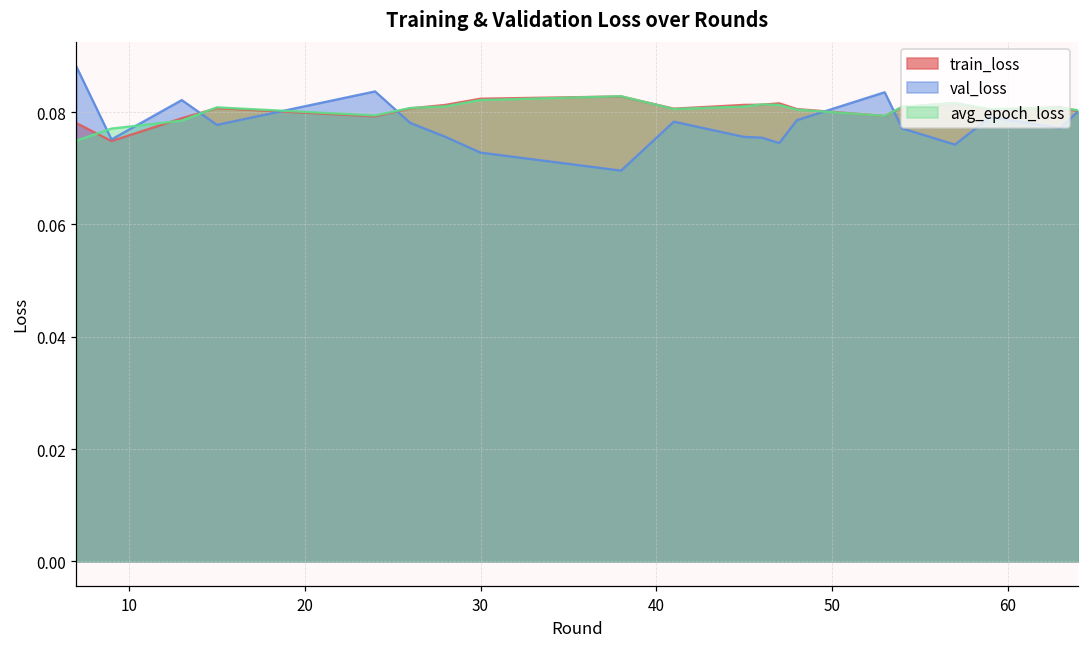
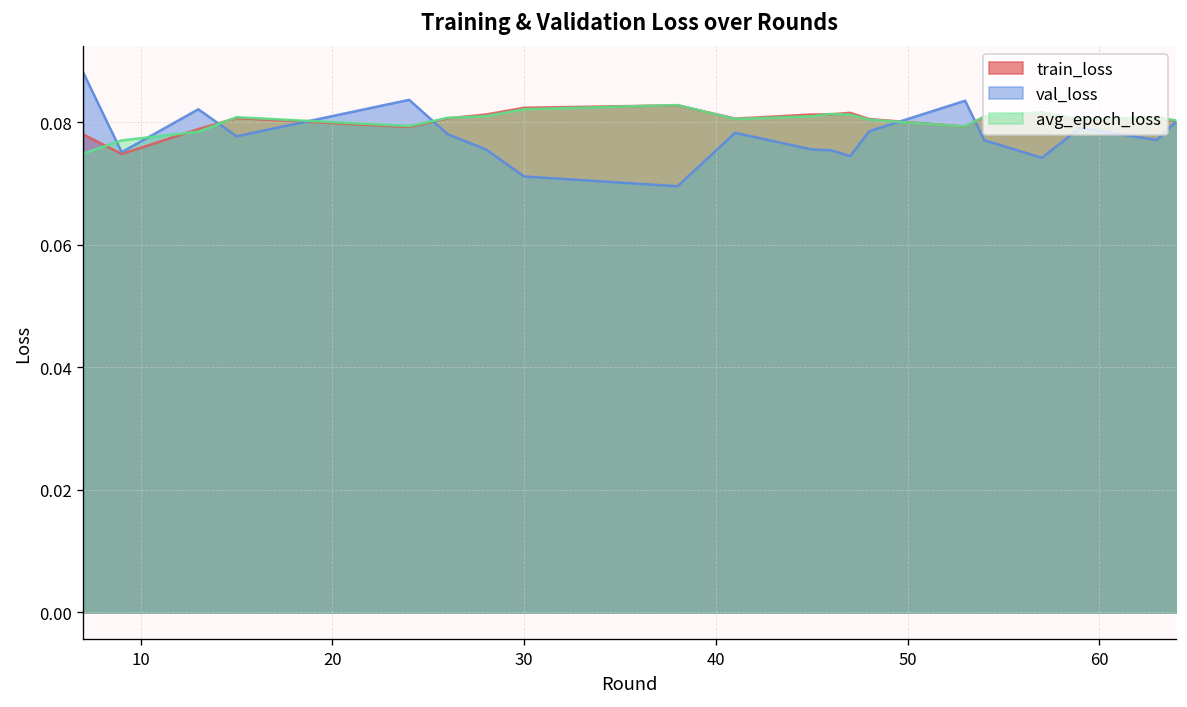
  {
    "val_loss": {
-     "30": 0.073
+     "30": 0.071
    }
  }
